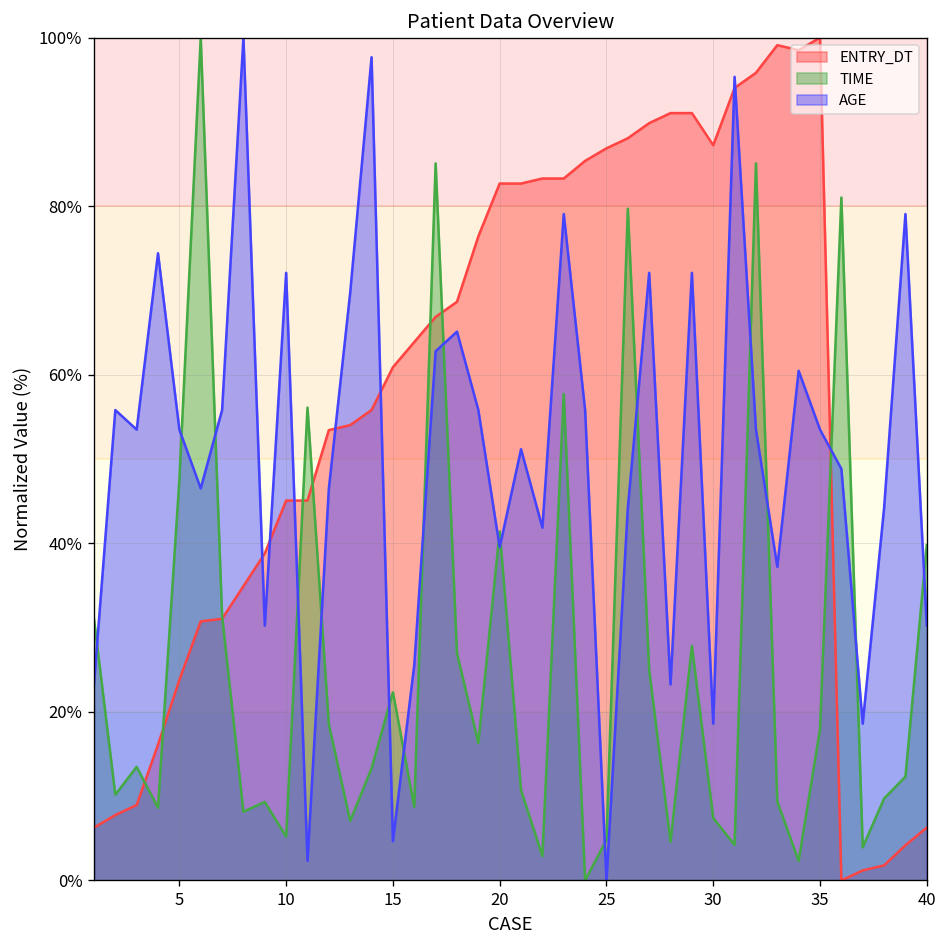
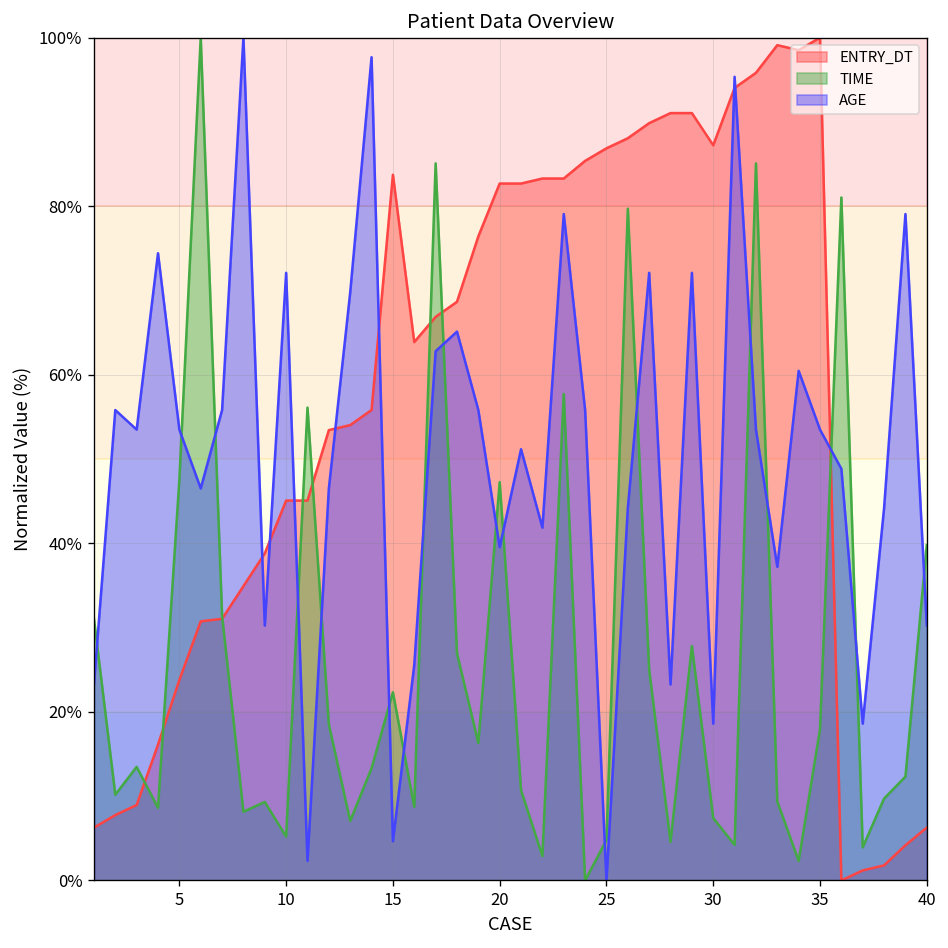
  {
    "ENTRY_DT": {
      "5": "24%",
      "10": "45%",
-     "15": "61%",
+     "15": "84%",
      "20": "83%",
      "25": "87%",
      "30": "87%",
      "35": "100%",
      "40": "6%"
    },
    "TIME": {
      "5": "48%",
      "10": "5%",
      "15": "22%",
-     "20": "41%",
+     "20": "47%",
      "25": "5%",
      "30": "7%",
      "35": "18%",
      "40": "40%"
    },
    "AGE": {
      "5": "53%",
      "10": "72%",
      "15": "5%",
      "20": "40%",
      "25": "0%",
      "30": "19%",
      "35": "53%",
      "40": "30%"
    }
  }
